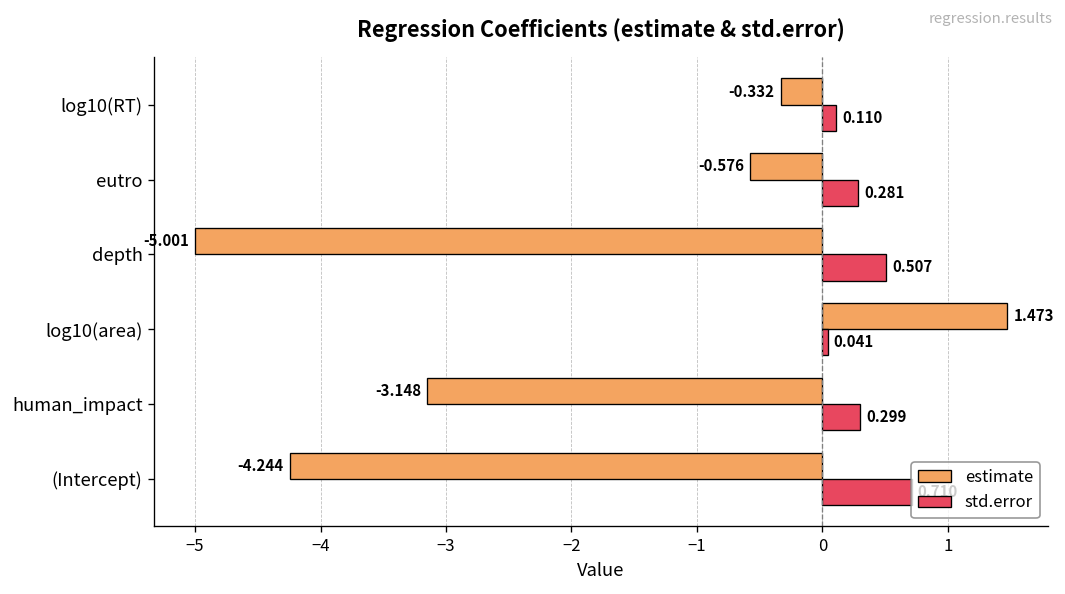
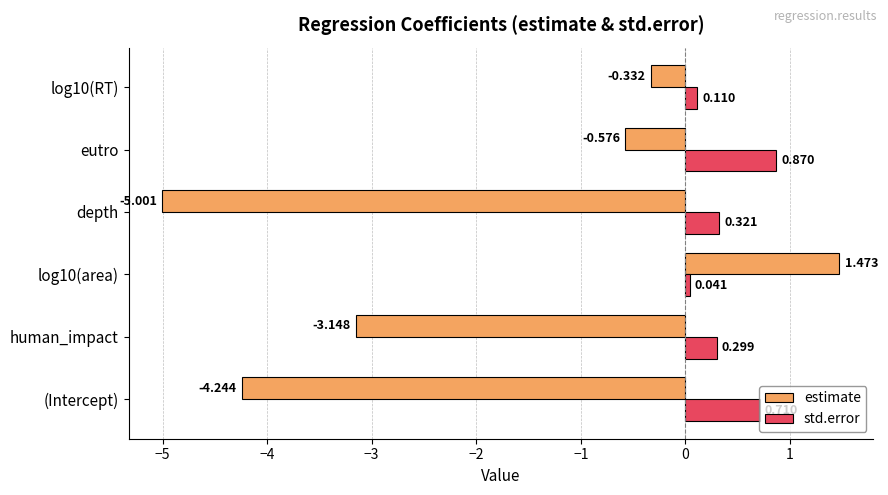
  {
    "estimate": {
      "log10(RT)": -0.332,
      "eutro": -0.576,
      "depth": -5.001,
      "log10(area)": 1.473,
      "human_impact": -3.148,
      "(Intercept)": -4.244
    },
    "std.error": {
      "log10(RT)": 0.110,
-     "eutro": 0.281,
-     "depth": 0.507,
+     "eutro": 0.870,
+     "depth": 0.321,
      "log10(area)": 0.041,
      "human_impact": 0.299
    }
  }
